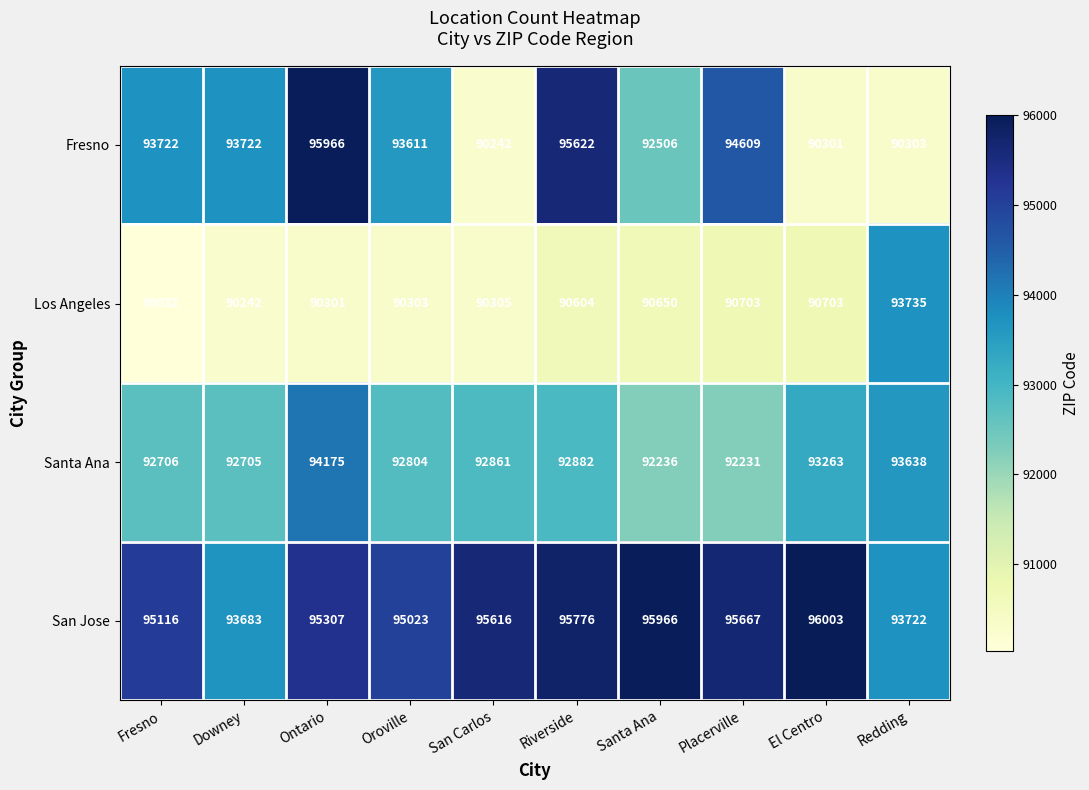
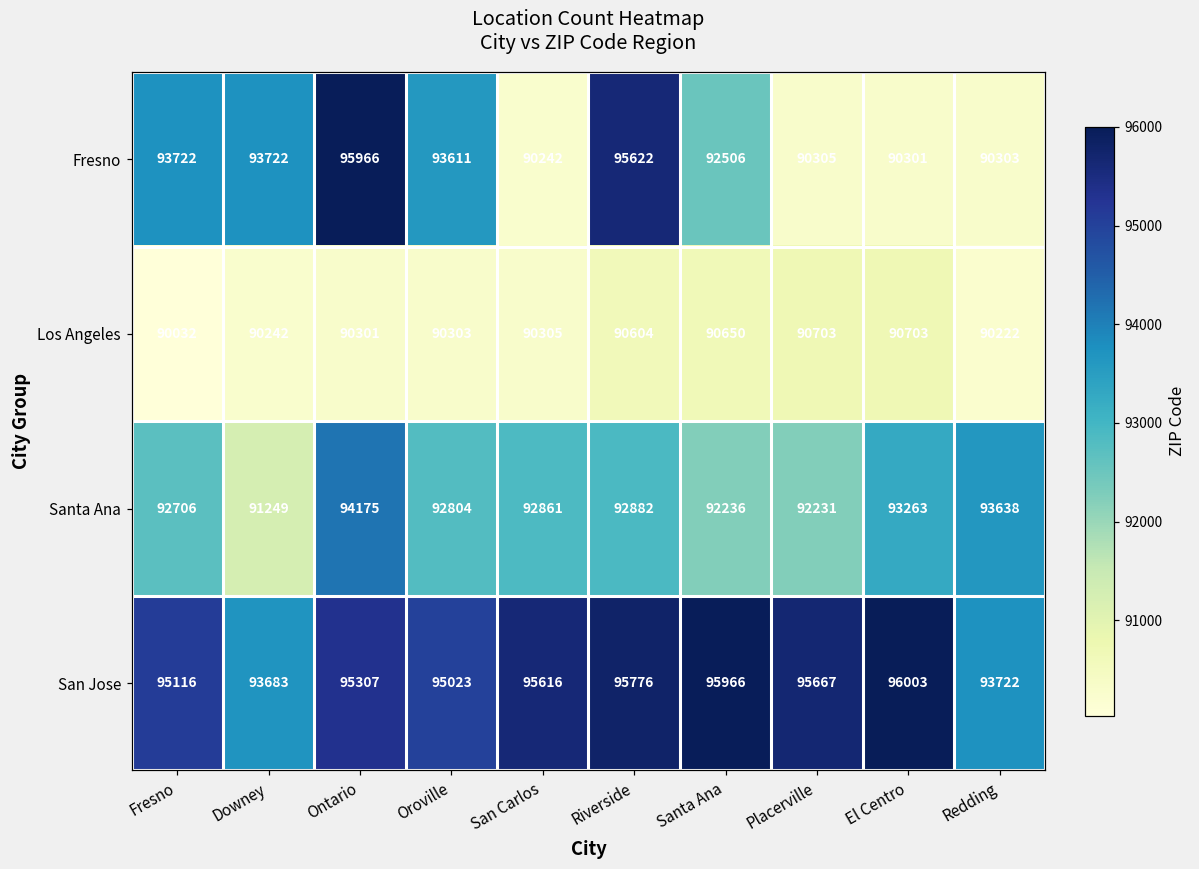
  {
    "Fresno": {
      "Fresno": 93722,
      "Downey": 93722,
      "Ontario": 95966,
      "Oroville": 93611,
      "San Carlos": 90242,
      "Riverside": 95622,
      "Santa Ana": 92506,
-     "Placerville": 94609,
+     "Placerville": 90305,
      "El Centro": 90301,
      "Redding": 90303
    },
    "Los Angeles": {
      "Downey": 90242,
      "Ontario": 90301,
      "Oroville": 90303,
      "San Carlos": 90305,
      "Riverside": 90604,
      "Santa Ana": 90650,
      "Placerville": 90703,
      "El Centro": 90703,
-     "Redding": 93735
+     "Redding": 90222
    },
    "Santa Ana": {
      "Fresno": 92706,
-     "Downey": 92705,
+     "Downey": 91249,
      "Ontario": 94175,
      "Oroville": 92804,
      "San Carlos": 92861,
      "Riverside": 92882,
      "Santa Ana": 92236,
      "Placerville": 92231,
      "El Centro": 93263,
      "Redding": 93638
    },
    "San Jose": {
      "Fresno": 95116,
      "Downey": 93683,
      "Ontario": 95307,
      "Oroville": 95023,
      "San Carlos": 95616,
      "Riverside": 95776,
      "Santa Ana": 95966,
      "Placerville": 95667,
      "El Centro": 96003,
      "Redding": 93722
    }
  }
